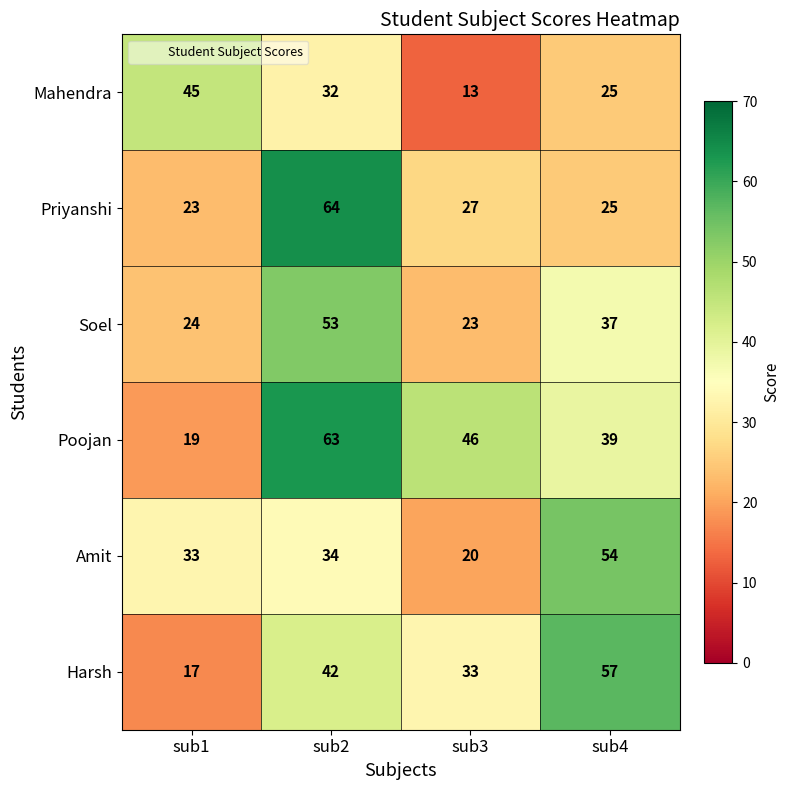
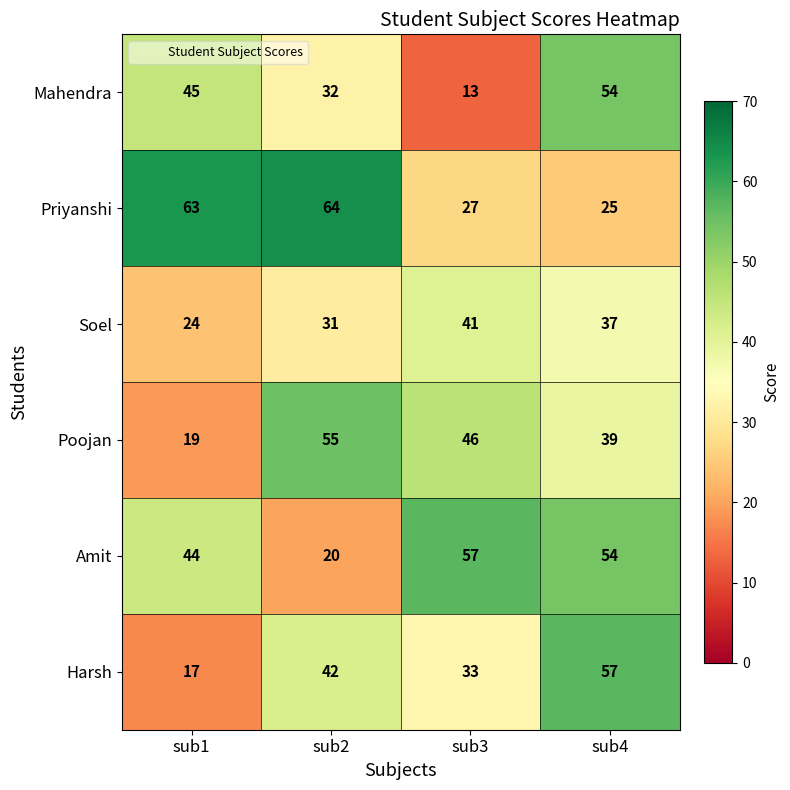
  {
    "Mahendra": {
      "sub1": 45,
      "sub2": 32,
      "sub3": 13,
-     "sub4": 25
+     "sub4": 54
    },
    "Priyanshi": {
-     "sub1": 23,
+     "sub1": 63,
      "sub2": 64,
      "sub3": 27,
      "sub4": 25
    },
    "Soel": {
      "sub1": 24,
-     "sub2": 53,
-     "sub3": 23,
+     "sub2": 31,
+     "sub3": 41,
      "sub4": 37
    },
    "Poojan": {
      "sub1": 19,
-     "sub2": 63,
+     "sub2": 55,
      "sub3": 46,
      "sub4": 39
    },
    "Amit": {
-     "sub1": 33,
-     "sub2": 34,
-     "sub3": 20,
+     "sub1": 44,
+     "sub2": 20,
+     "sub3": 57,
      "sub4": 54
    },
    "Harsh": {
      "sub1": 17,
      "sub2": 42,
      "sub3": 33,
      "sub4": 57
    }
  }
